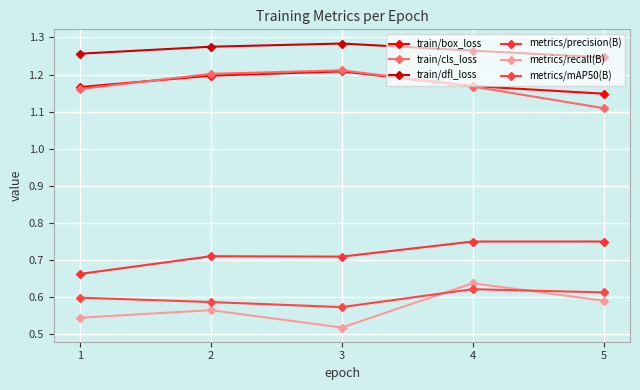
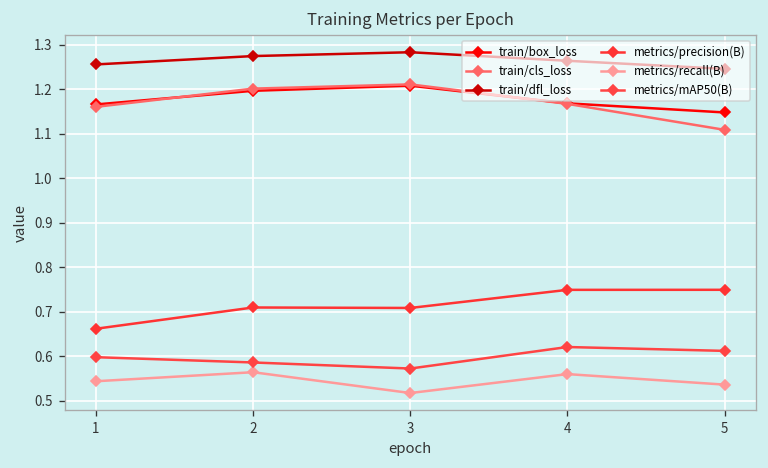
  {
    "metrics/recall(B)": {
      "1": 0.54,
      "2": 0.56,
      "3": 0.52,
-     "4": 0.64,
-     "5": 0.59
+     "4": 0.56,
+     "5": 0.54
    }
  }
